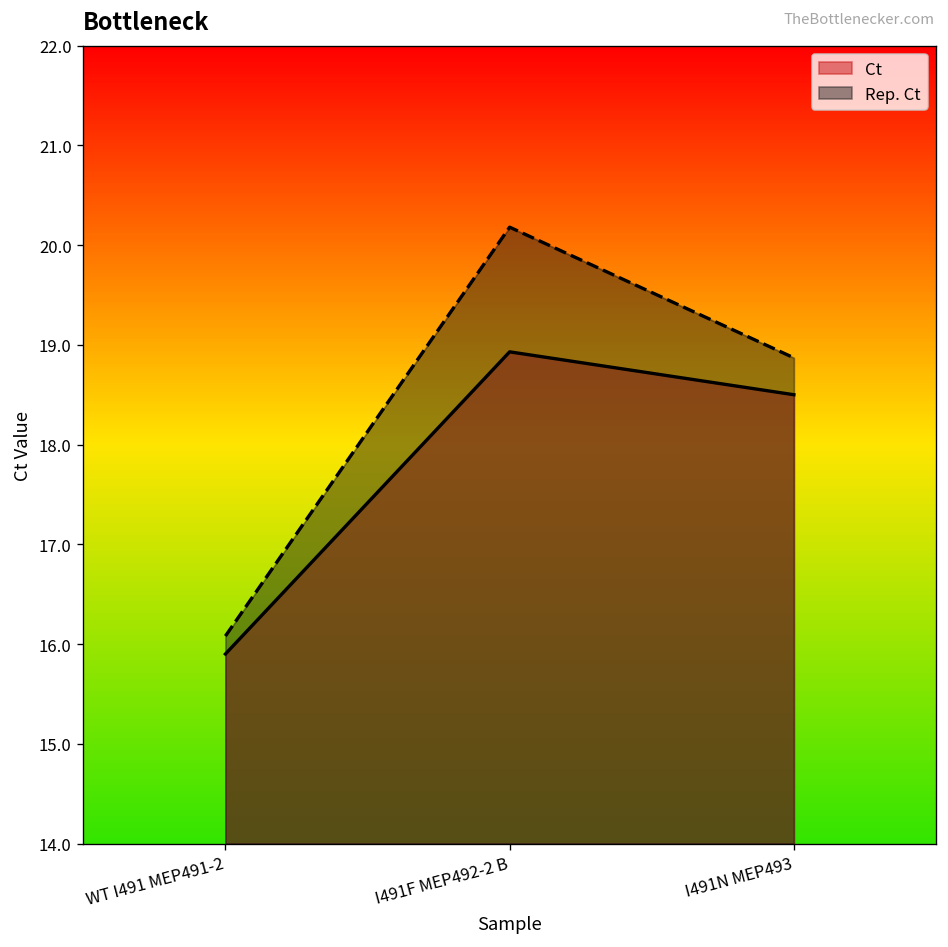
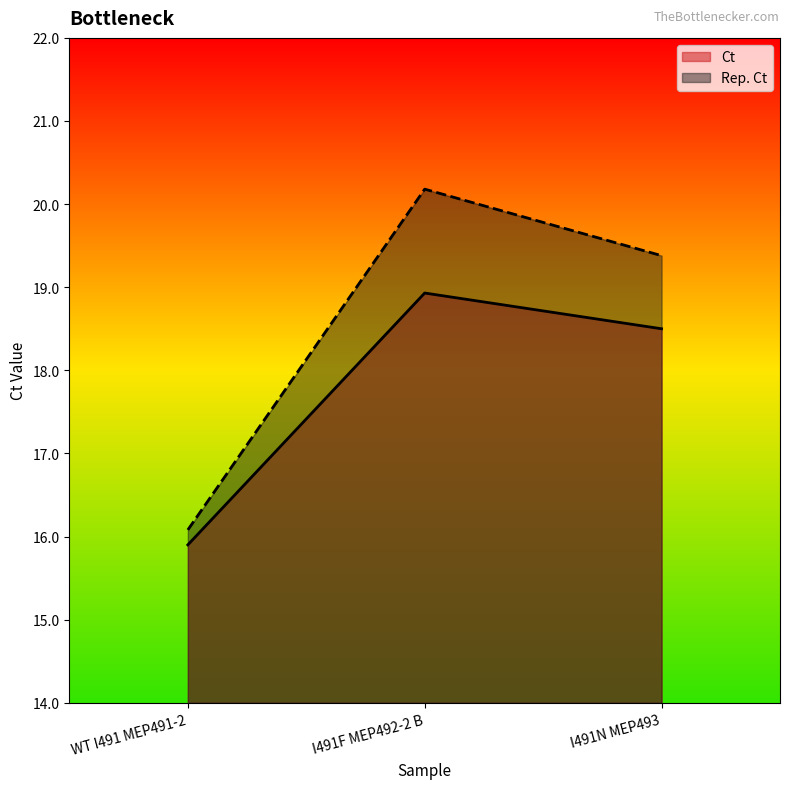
  {
    "Ct": {
      "WT I491 MEP491-2": 15.9,
      "I491F MEP492-2 B": 18.9,
      "I491N MEP493": 18.5
    },
    "Rep. Ct": {
      "WT I491 MEP491-2": 16.1,
      "I491F MEP492-2 B": 20.2,
-     "I491N MEP493": 18.9
+     "I491N MEP493": 19.4
    }
  }
